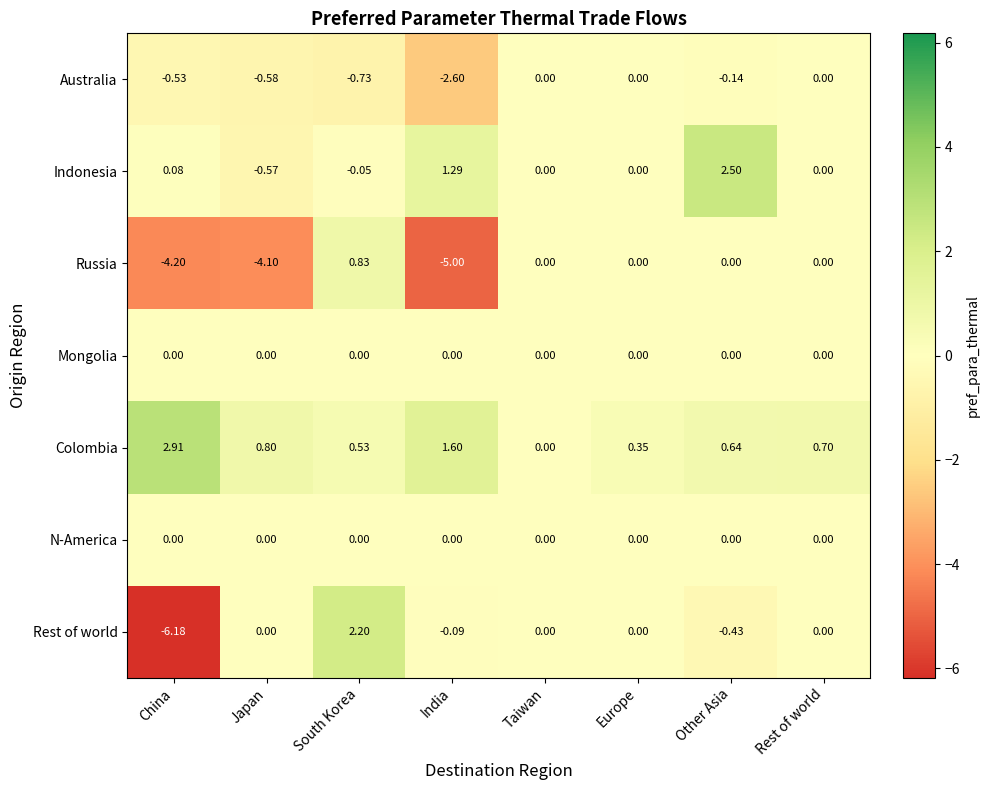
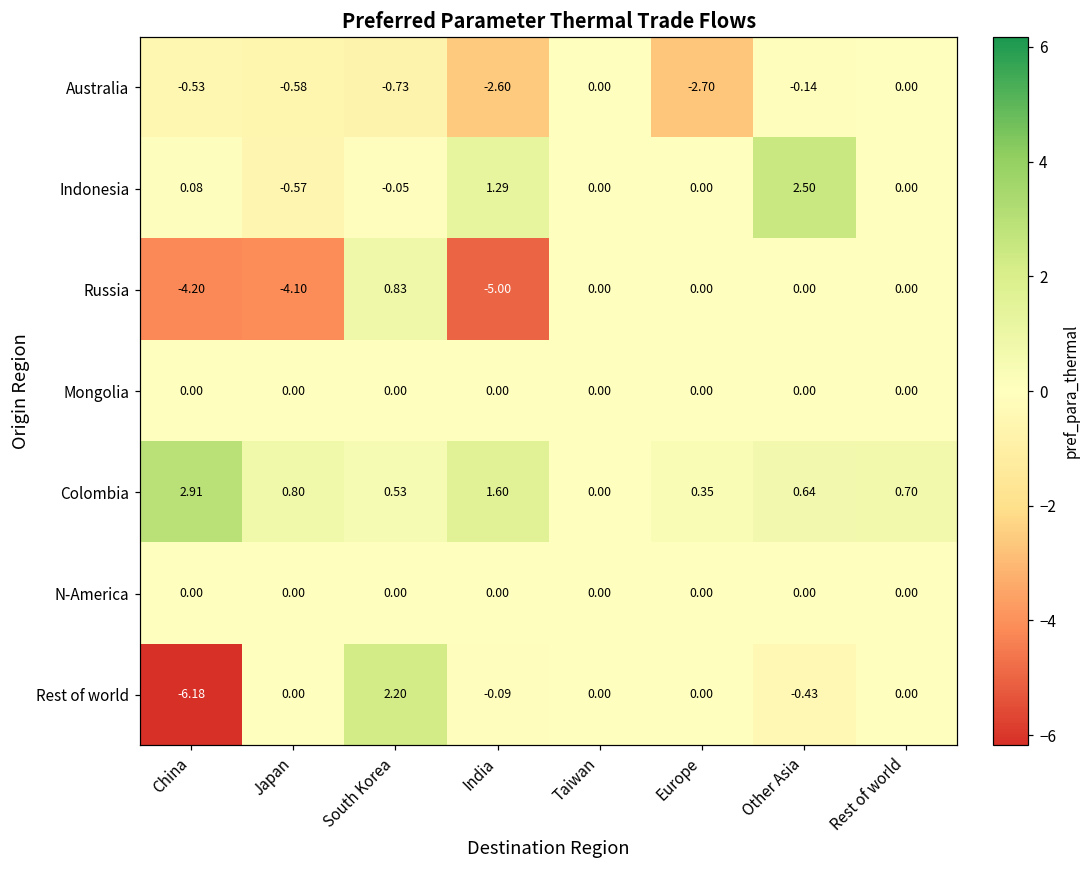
  {
    "Australia": {
      "China": -0.53,
      "Japan": -0.58,
      "South Korea": -0.73,
      "India": -2.60,
      "Taiwan": 0.00,
-     "Europe": 0.00,
+     "Europe": -2.70,
      "Other Asia": -0.14,
      "Rest of world": 0.00
    },
    "Indonesia": {
      "China": 0.08,
      "Japan": -0.57,
      "South Korea": -0.05,
      "India": 1.29,
      "Taiwan": 0.00,
      "Europe": 0.00,
      "Other Asia": 2.50,
      "Rest of world": 0.00
    },
    "Russia": {
      "China": -4.20,
      "Japan": -4.10,
      "South Korea": 0.83,
      "India": -5.00,
      "Taiwan": 0.00,
      "Europe": 0.00,
      "Other Asia": 0.00,
      "Rest of world": 0.00
    },
    "Mongolia": {
      "China": 0.00,
      "Japan": 0.00,
      "South Korea": 0.00,
      "India": 0.00,
      "Taiwan": 0.00,
      "Europe": 0.00,
      "Other Asia": 0.00,
      "Rest of world": 0.00
    },
    "Colombia": {
      "China": 2.91,
      "Japan": 0.80,
      "South Korea": 0.53,
      "India": 1.60,
      "Taiwan": 0.00,
      "Europe": 0.35,
      "Other Asia": 0.64,
      "Rest of world": 0.70
    },
    "N-America": {
      "China": 0.00,
      "Japan": 0.00,
      "South Korea": 0.00,
      "India": 0.00,
      "Taiwan": 0.00,
      "Europe": 0.00,
      "Other Asia": 0.00,
      "Rest of world": 0.00
    },
    "Rest of world": {
      "China": -6.18,
      "Japan": 0.00,
      "South Korea": 2.20,
      "India": -0.09,
      "Taiwan": 0.00,
      "Europe": 0.00,
      "Other Asia": -0.43,
      "Rest of world": 0.00
    }
  }
